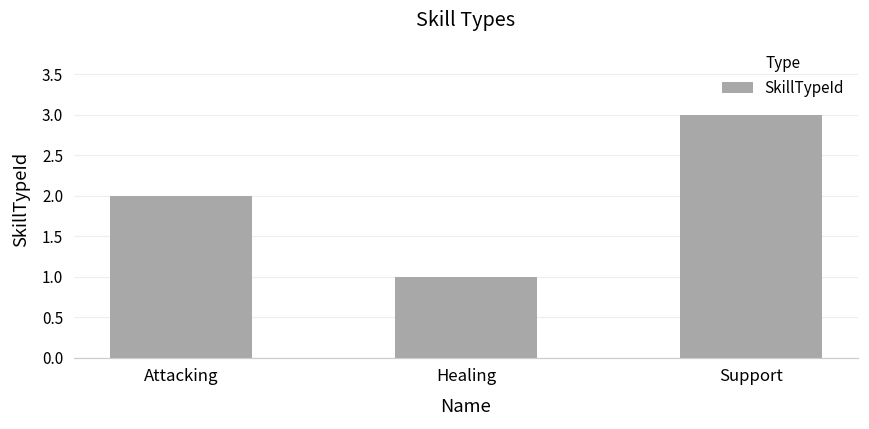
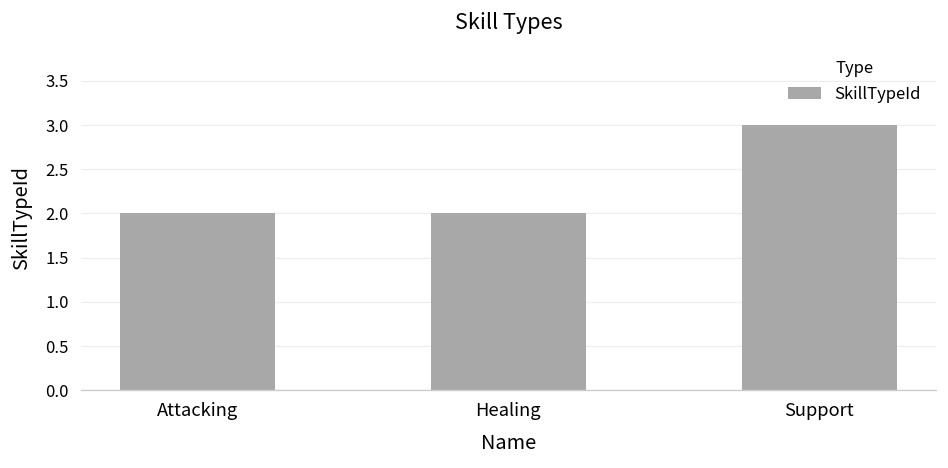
  {
    "Attacking": 2,
-   "Healing": 1,
+   "Healing": 2,
    "Support": 3
  }
